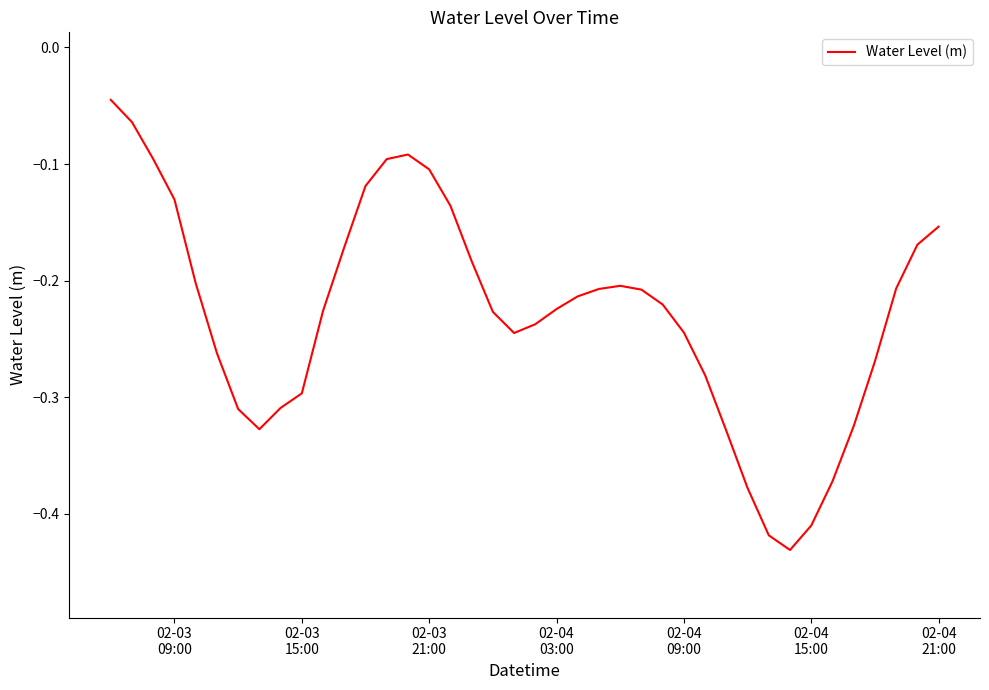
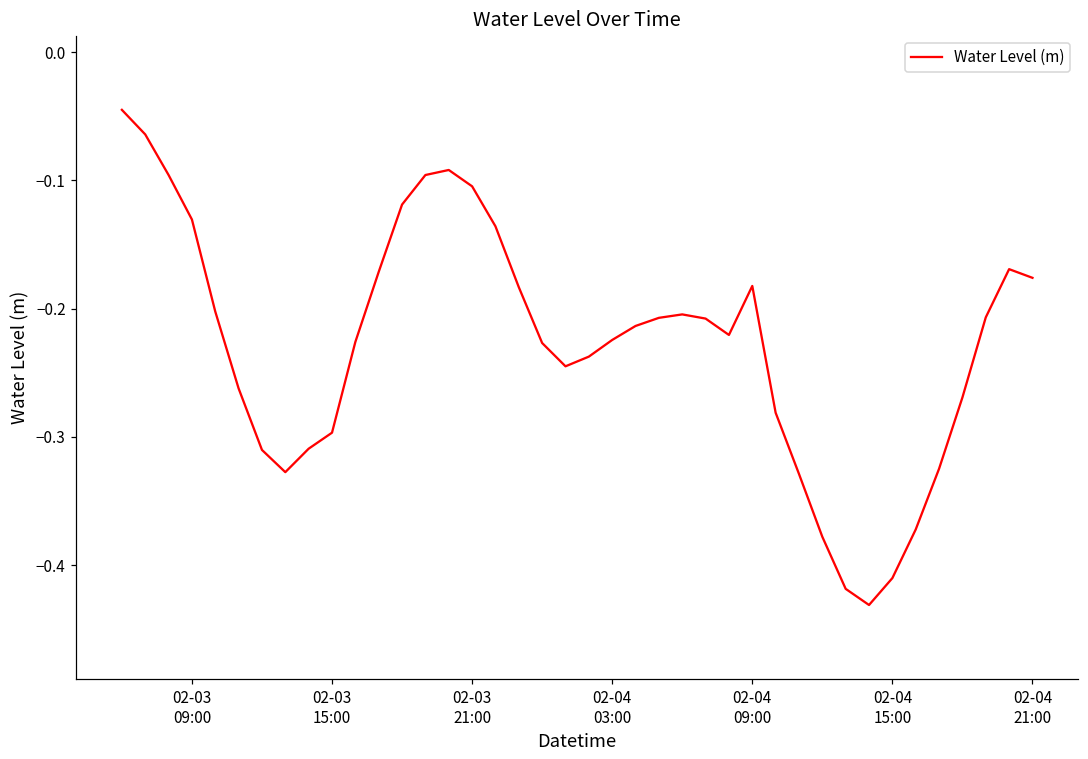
  {
    "02-03 09:00": -0.130,
    "02-03 15:00": -0.297,
    "02-03 21:00": -0.105,
    "02-04 03:00": -0.224,
-   "02-04 09:00": -0.245,
+   "02-04 09:00": -0.182,
    "02-04 15:00": -0.410,
-   "02-04 21:00": -0.154
+   "02-04 21:00": -0.176
  }
